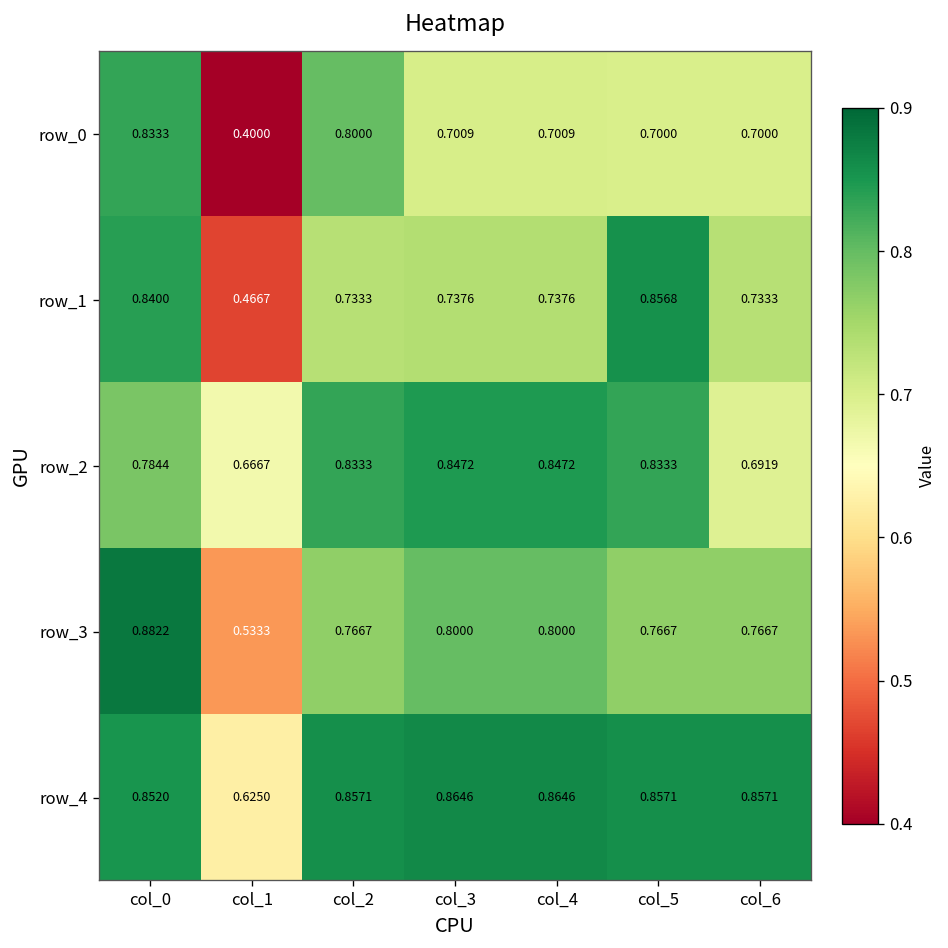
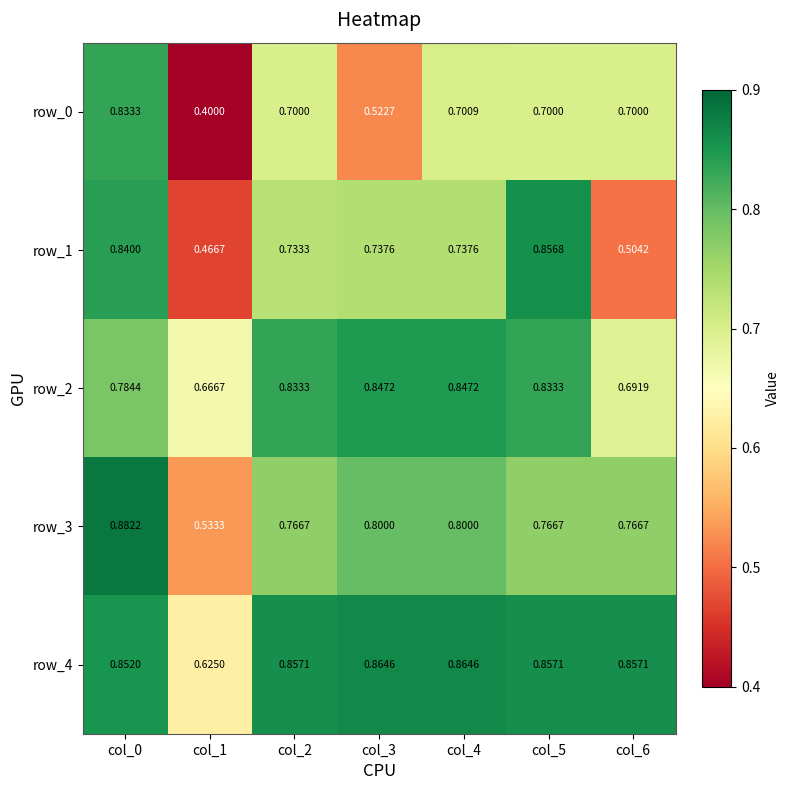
  {
    "row_0": {
      "col_0": 0.8333,
      "col_1": 0.4000,
-     "col_2": 0.8000,
-     "col_3": 0.7009,
+     "col_2": 0.7000,
+     "col_3": 0.5227,
      "col_4": 0.7009,
      "col_5": 0.7000,
      "col_6": 0.7000
    },
    "row_1": {
      "col_0": 0.8400,
      "col_1": 0.4667,
      "col_2": 0.7333,
      "col_3": 0.7376,
      "col_4": 0.7376,
      "col_5": 0.8568,
-     "col_6": 0.7333
+     "col_6": 0.5042
    },
    "row_2": {
      "col_0": 0.7844,
      "col_1": 0.6667,
      "col_2": 0.8333,
      "col_3": 0.8472,
      "col_4": 0.8472,
      "col_5": 0.8333,
      "col_6": 0.6919
    },
    "row_3": {
      "col_0": 0.8822,
      "col_1": 0.5333,
      "col_2": 0.7667,
      "col_3": 0.8000,
      "col_4": 0.8000,
      "col_5": 0.7667,
      "col_6": 0.7667
    },
    "row_4": {
      "col_0": 0.8520,
      "col_1": 0.6250,
      "col_2": 0.8571,
      "col_3": 0.8646,
      "col_4": 0.8646,
      "col_5": 0.8571,
      "col_6": 0.8571
    }
  }
